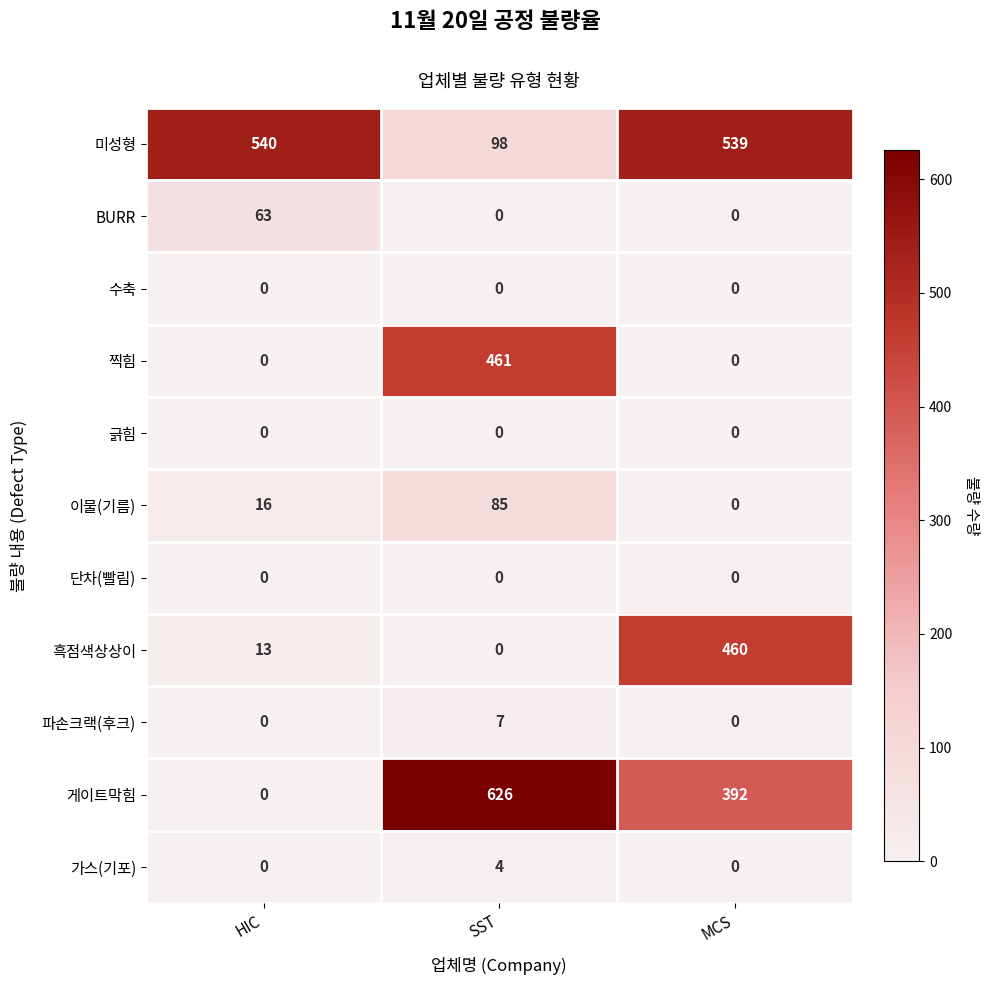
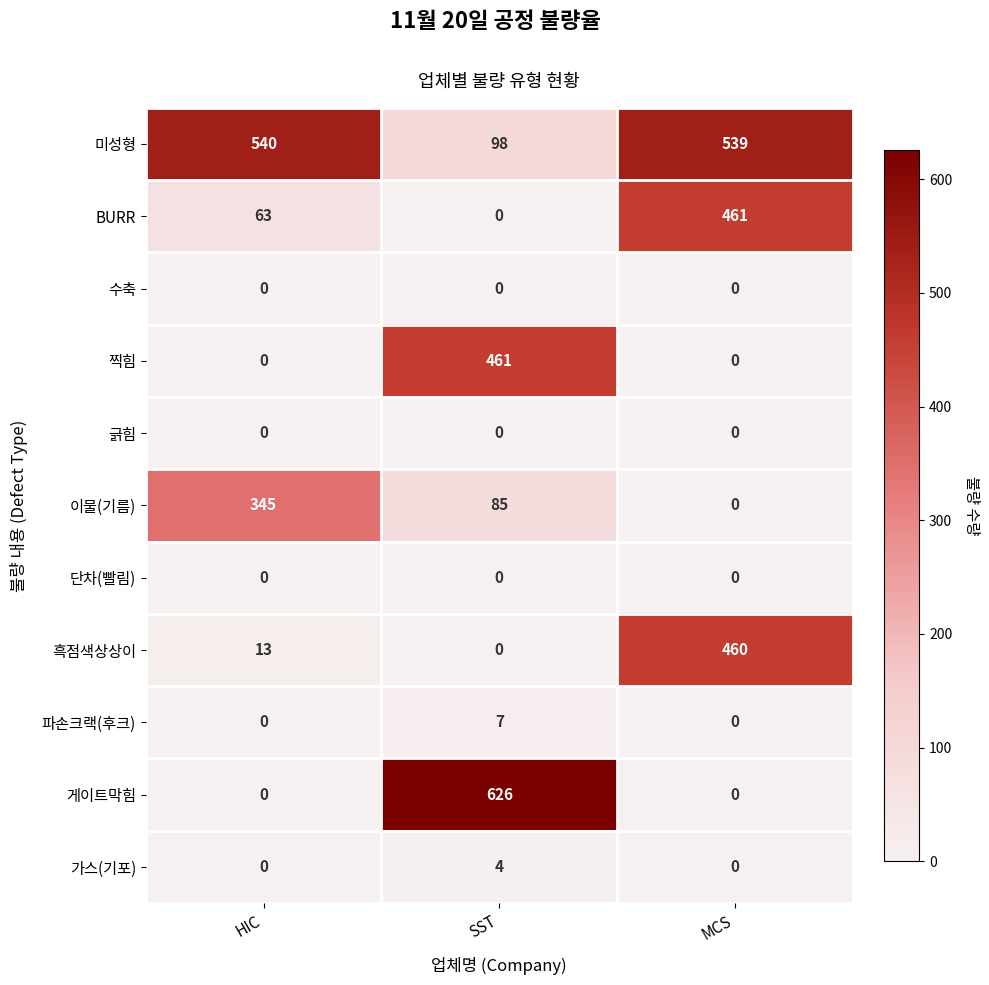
  {
    "미성형": {
      "HIC": 540,
      "SST": 98,
      "MCS": 539
    },
    "BURR": {
      "HIC": 63,
      "SST": 0,
-     "MCS": 0
+     "MCS": 461
    },
    "수축": {
      "HIC": 0,
      "SST": 0,
      "MCS": 0
    },
    "찍힘": {
      "HIC": 0,
      "SST": 461,
      "MCS": 0
    },
    "긁힘": {
      "HIC": 0,
      "SST": 0,
      "MCS": 0
    },
    "이물(기름)": {
-     "HIC": 16,
+     "HIC": 345,
      "SST": 85,
      "MCS": 0
    },
    "단차(빨림)": {
      "HIC": 0,
      "SST": 0,
      "MCS": 0
    },
    "흑점색상상이": {
      "HIC": 13,
      "SST": 0,
      "MCS": 460
    },
    "파손크랙(후크)": {
      "HIC": 0,
      "SST": 7,
      "MCS": 0
    },
    "게이트막힘": {
      "HIC": 0,
      "SST": 626,
-     "MCS": 392
+     "MCS": 0
    },
    "가스(기포)": {
      "HIC": 0,
      "SST": 4,
      "MCS": 0
    }
  }
